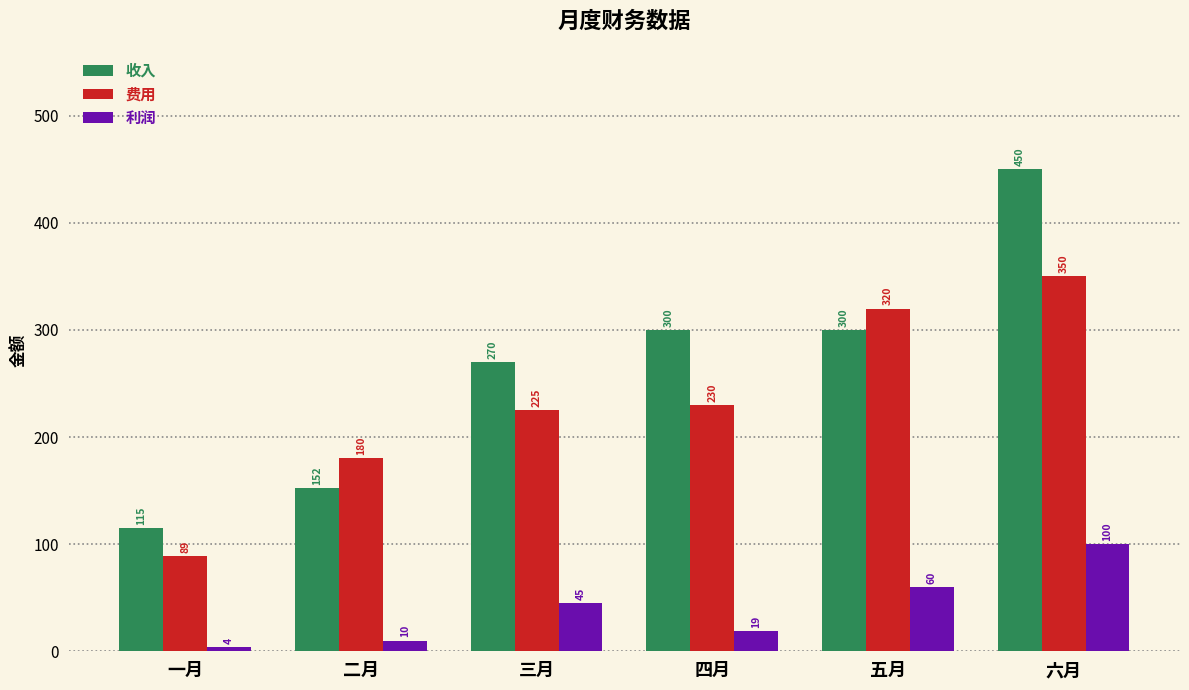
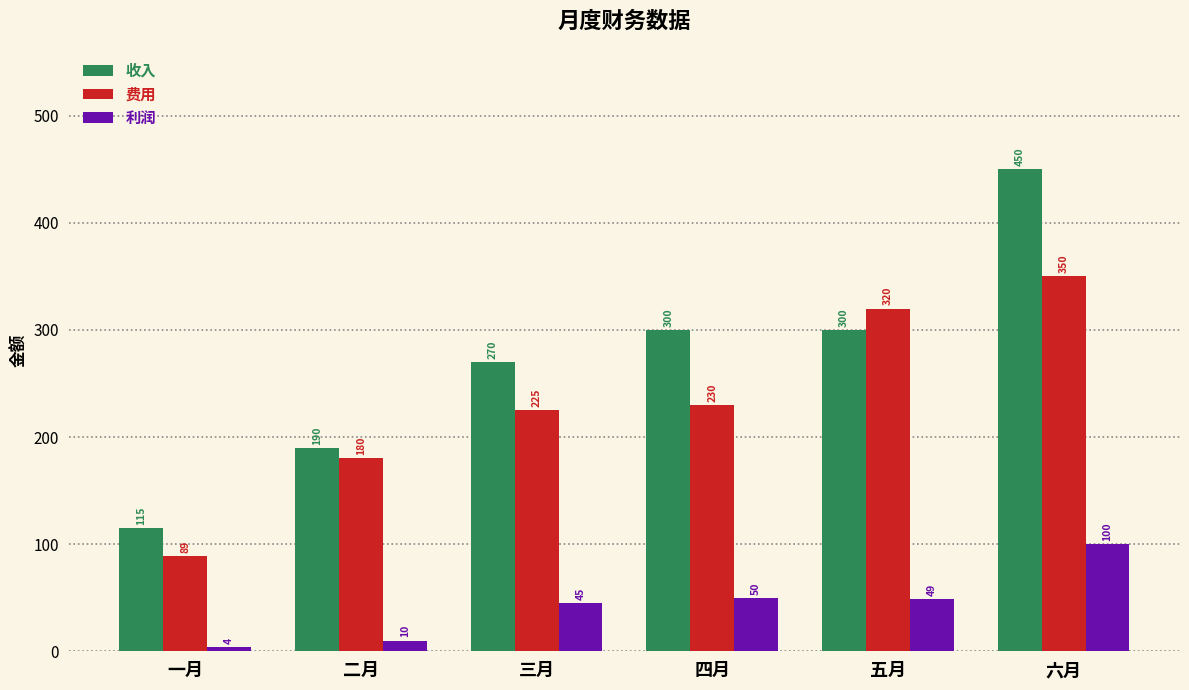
  {
    "收入": {
      "一月": 115,
-     "二月": 152,
+     "二月": 190,
      "三月": 270,
      "四月": 300,
      "五月": 300,
      "六月": 450
    },
    "费用": {
      "一月": 89,
      "二月": 180,
      "三月": 225,
      "四月": 230,
      "五月": 320,
      "六月": 350
    },
    "利润": {
      "一月": 4,
      "二月": 10,
      "三月": 45,
-     "四月": 19,
-     "五月": 60,
+     "四月": 50,
+     "五月": 49,
      "六月": 100
    }
  }
